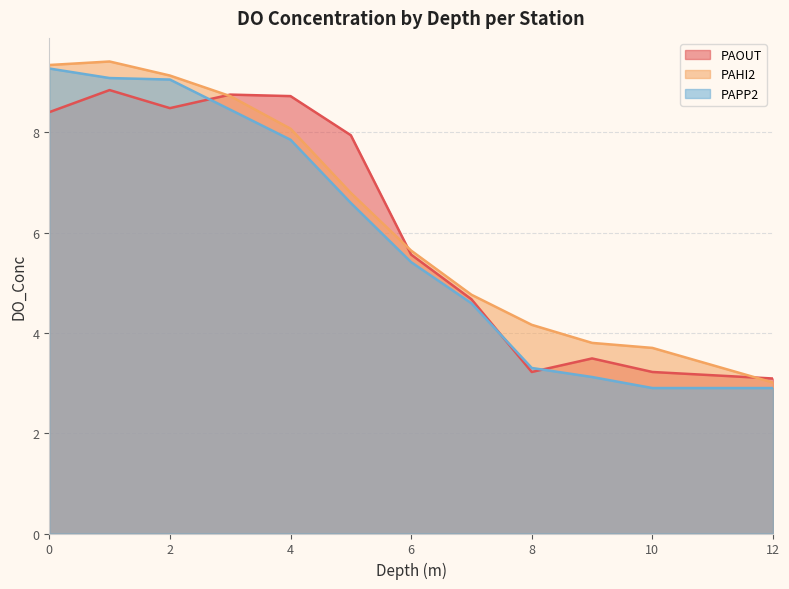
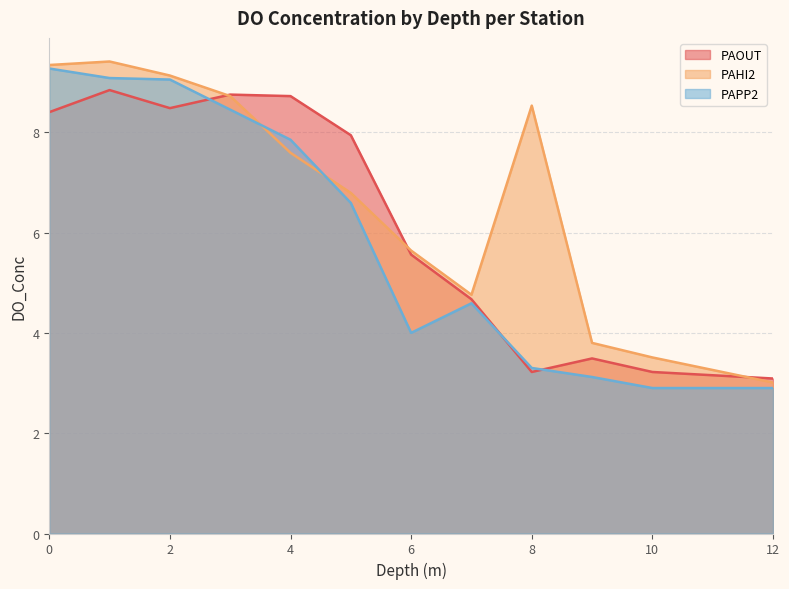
  {
    "PAOUT": {
      "0": 8.4,
      "2": 8.5,
      "4": 8.7,
      "6": 5.6,
      "8": 3.2,
      "10": 3.2,
      "12": 3.1
    },
    "PAHI2": {
      "0": 9.3,
      "2": 9.1,
-     "4": 8.1,
+     "4": 7.6,
      "6": 5.6,
-     "8": 4.2,
-     "10": 3.7,
+     "8": 8.5,
+     "10": 3.5,
      "12": 3.0
    },
    "PAPP2": {
      "0": 9.3,
      "2": 9.1,
      "4": 7.9,
-     "6": 5.4,
+     "6": 4.0,
      "8": 3.3,
      "10": 2.9,
      "12": 2.9
    }
  }
